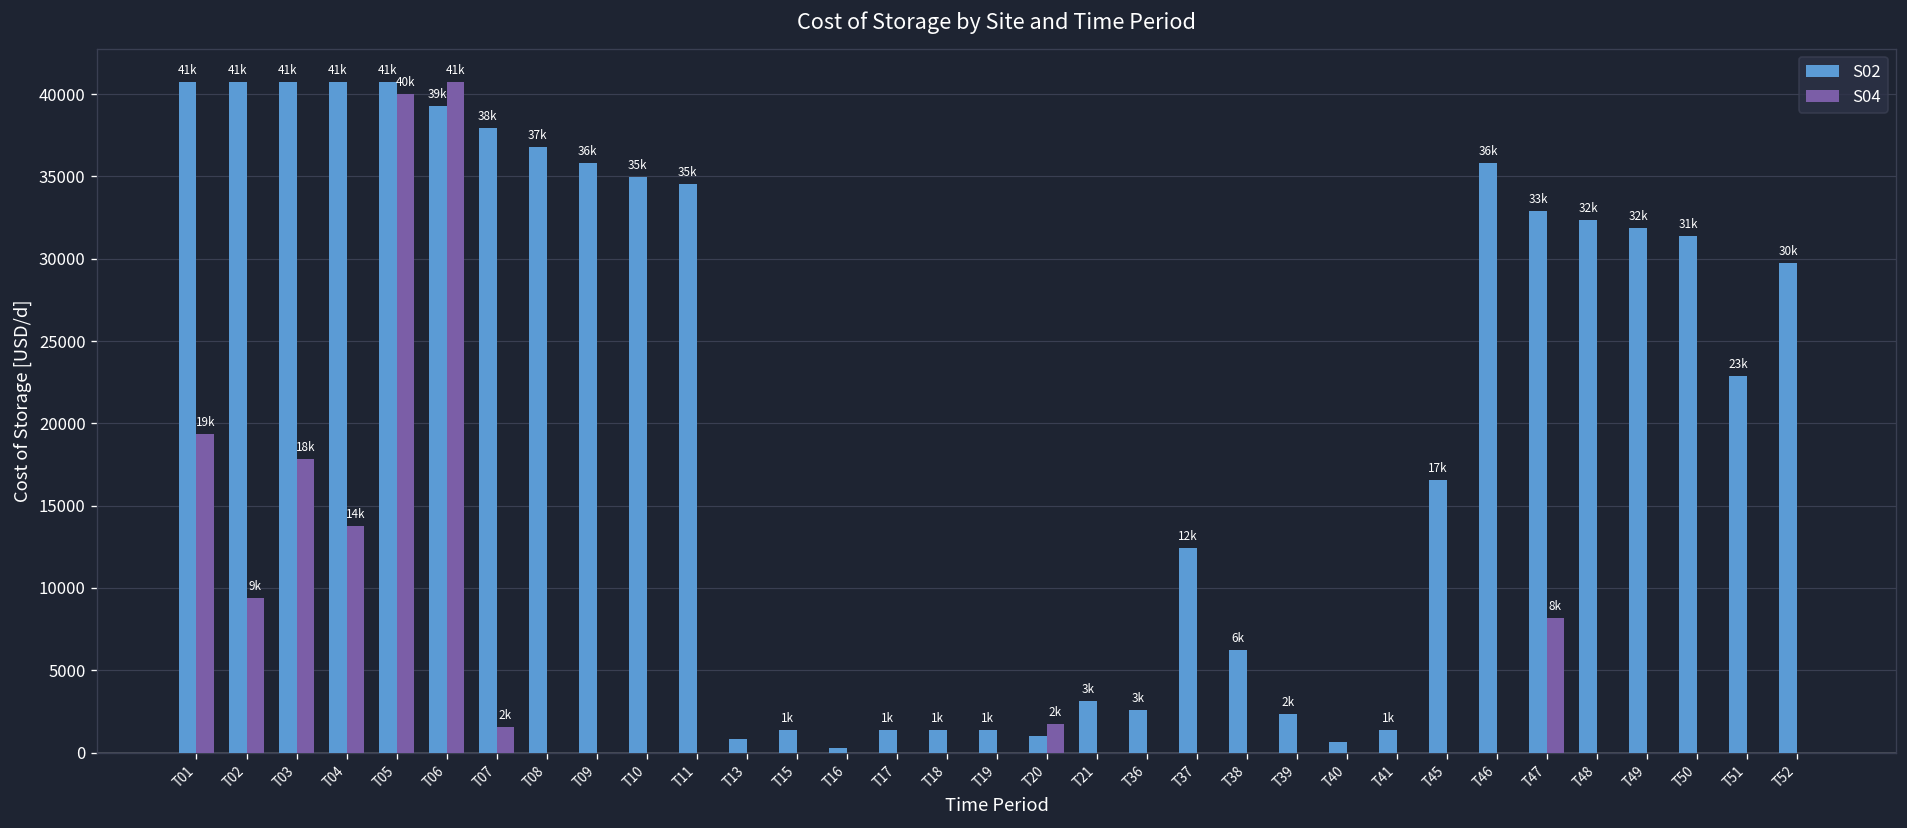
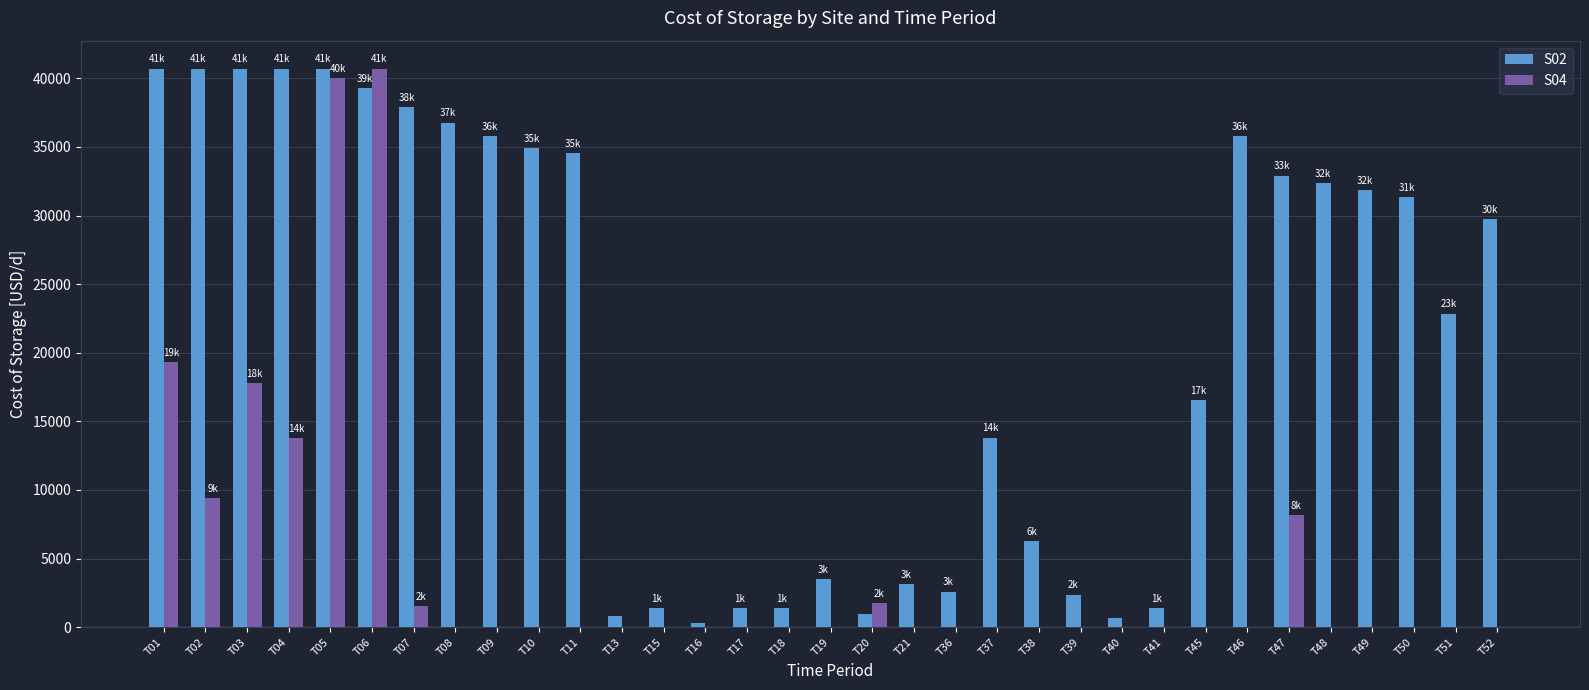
  {
    "S02": {
      "T01": "41k",
      "T02": "41k",
      "T03": "41k",
      "T04": "41k",
      "T05": "41k",
      "T06": "39k",
      "T07": "38k",
      "T08": "37k",
      "T09": "36k",
      "T10": "35k",
      "T11": "35k",
      "T15": "1k",
      "T17": "1k",
      "T18": "1k",
-     "T19": "1k",
+     "T19": "3k",
      "T21": "3k",
      "T36": "3k",
-     "T37": "12k",
+     "T37": "14k",
      "T38": "6k",
      "T39": "2k",
      "T41": "1k",
      "T45": "17k",
      "T46": "36k",
      "T47": "33k",
      "T48": "32k",
      "T49": "32k",
      "T50": "31k",
      "T51": "23k",
      "T52": "30k"
    },
    "S04": {
      "T01": "19k",
      "T02": "9k",
      "T03": "18k",
      "T04": "14k",
      "T05": "40k",
      "T06": "41k",
      "T07": "2k",
      "T20": "2k",
      "T47": "8k"
    }
  }
